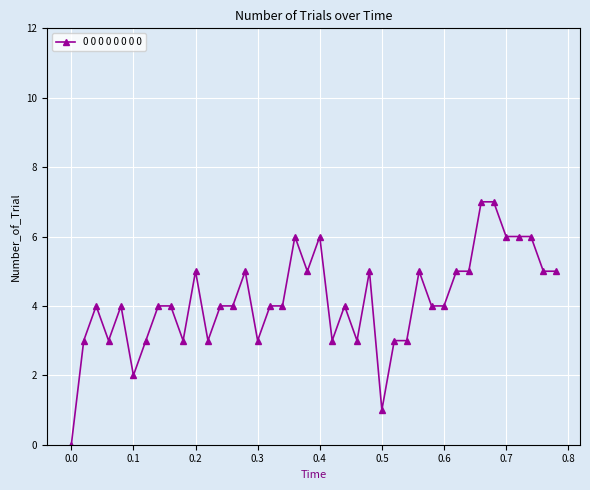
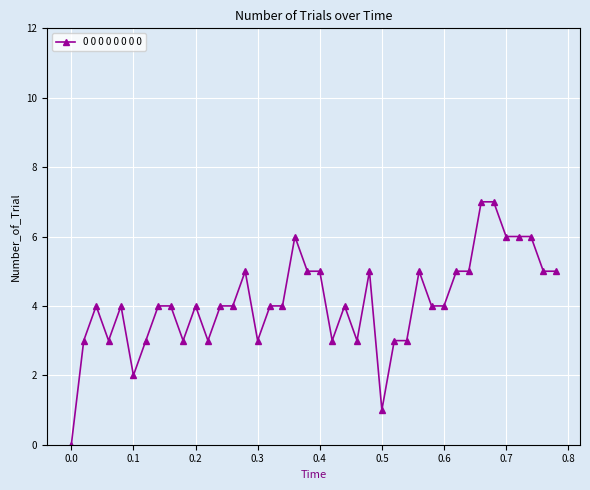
  {
    "0.0": 0,
    "0.1": 2,
-   "0.2": 5,
+   "0.2": 4,
    "0.3": 3,
-   "0.4": 6,
+   "0.4": 5,
    "0.5": 1,
    "0.6": 4,
    "0.7": 6
  }
